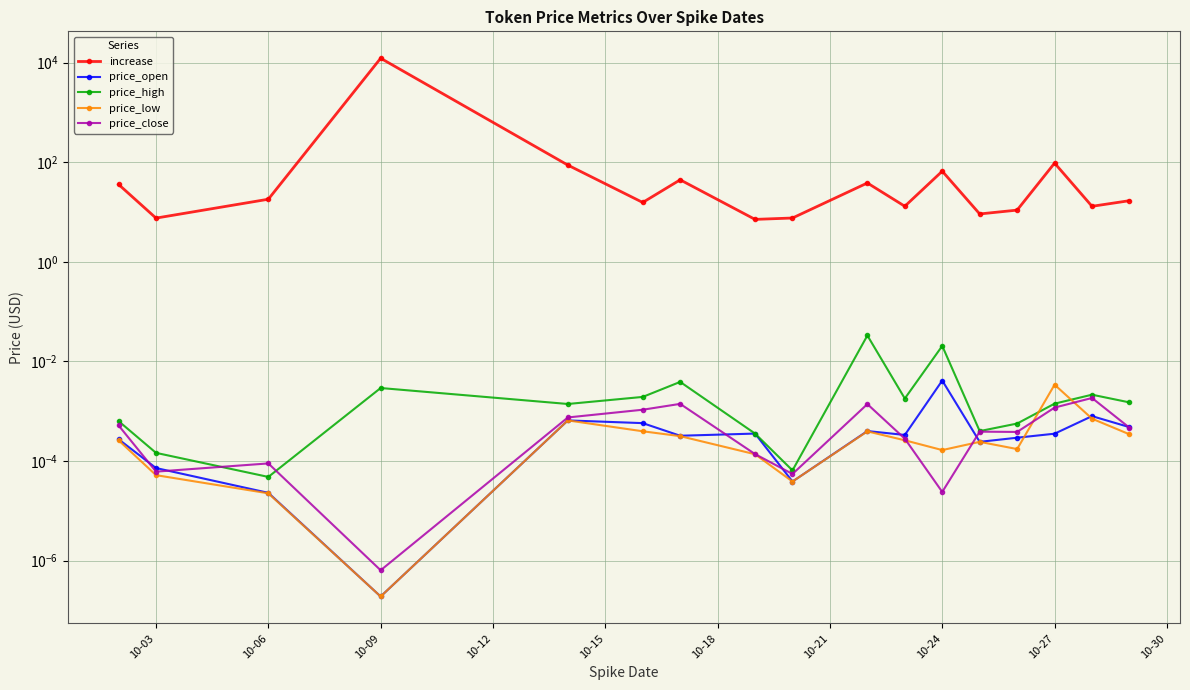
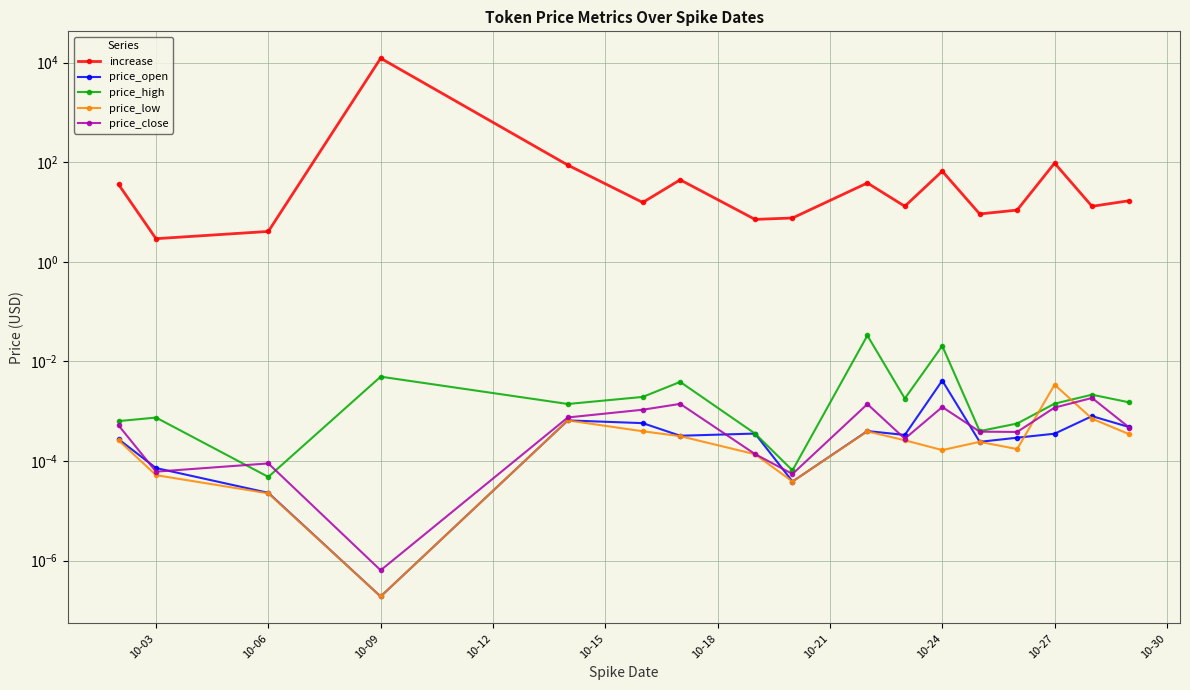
  {
    "increase": {
-     "10-03": 8,
-     "10-06": 18,
+     "10-03": 3,
+     "10-06": 4,
      "10-09": 12000,
      "10-24": 70,
      "10-27": 100
    },
    "price_open": {
      "10-03": 0.00007,
      "10-24": 0.004,
      "10-27": 0.0004
    },
    "price_high": {
-     "10-03": 0.00015,
+     "10-03": 0.0007,
      "10-06": 0.00005,
-     "10-09": 0.003,
+     "10-09": 0.005,
      "10-24": 0.020,
      "10-27": 0.0014
    },
    "price_low": {
      "10-03": 0.00005,
      "10-24": 0.00017,
      "10-27": 0.003
    },
    "price_close": {
      "10-03": 0.00006,
      "10-06": 0.00009,
      "10-09": 0.0000006,
-     "10-24": 0.00002,
+     "10-24": 0.0012,
      "10-27": 0.0012
    }
  }
